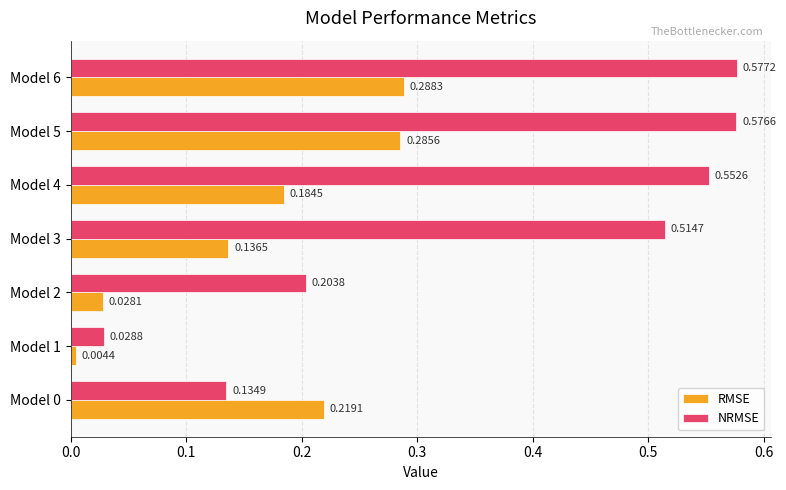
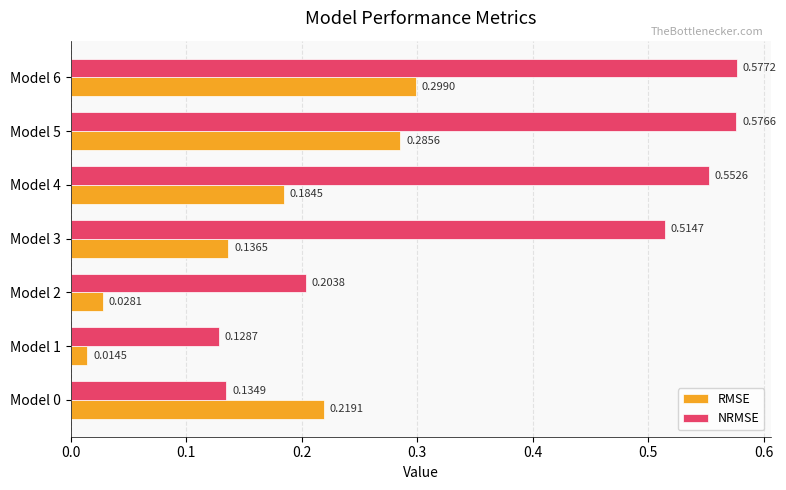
  {
    "RMSE": {
-     "Model 6": 0.2883,
+     "Model 6": 0.2990,
      "Model 5": 0.2856,
      "Model 4": 0.1845,
      "Model 3": 0.1365,
      "Model 2": 0.0281,
-     "Model 1": 0.0044,
+     "Model 1": 0.0145,
      "Model 0": 0.2191
    },
    "NRMSE": {
      "Model 6": 0.5772,
      "Model 5": 0.5766,
      "Model 4": 0.5526,
      "Model 3": 0.5147,
      "Model 2": 0.2038,
-     "Model 1": 0.0288,
+     "Model 1": 0.1287,
      "Model 0": 0.1349
    }
  }
